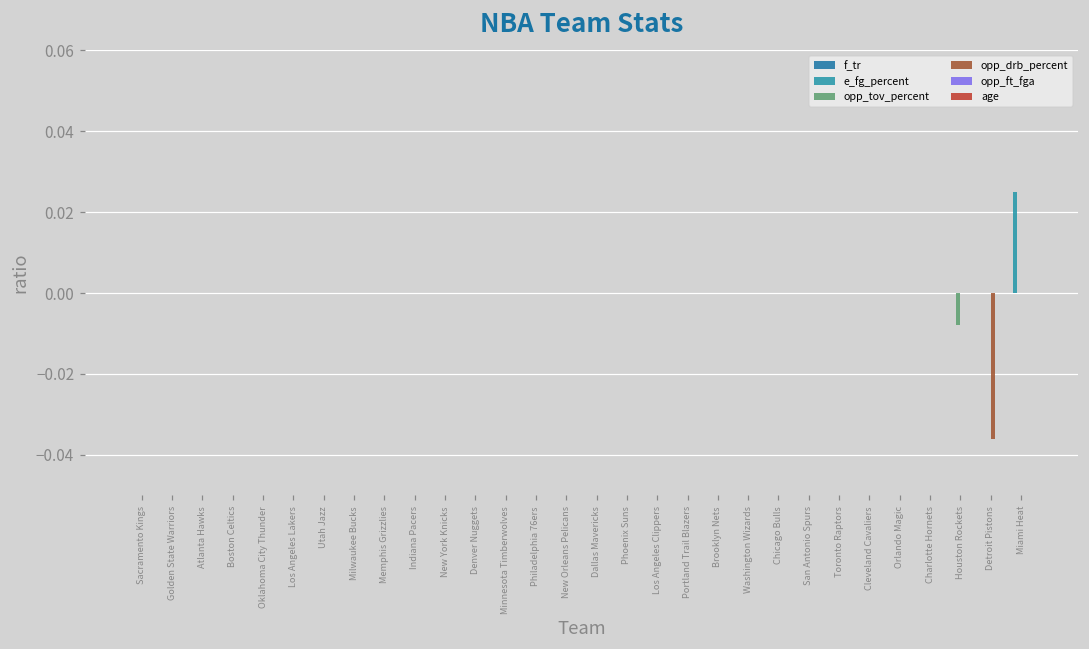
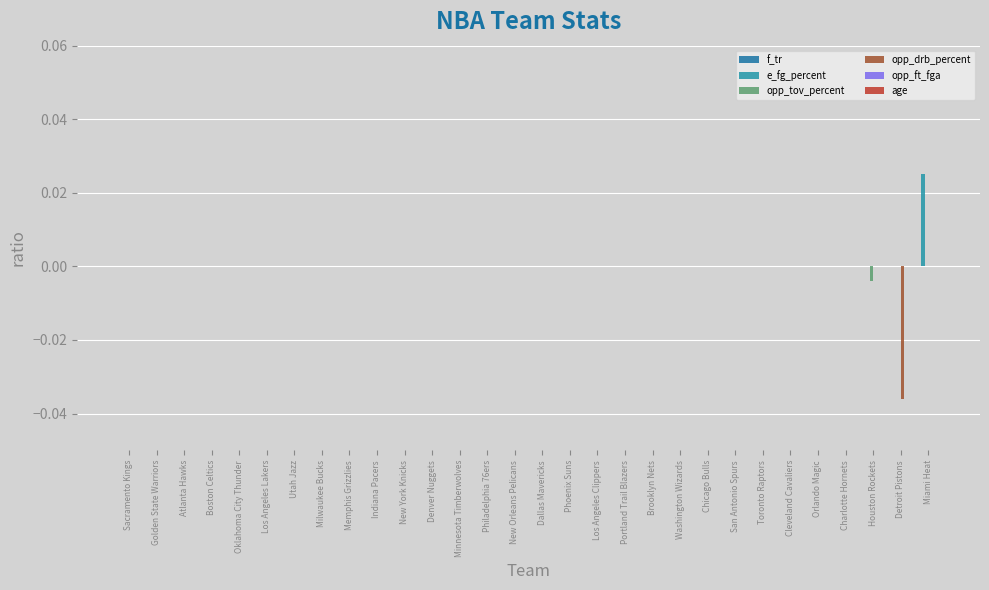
  {
    "opp_tov_percent": {
      "Sacramento Kings": 0.000,
      "Golden State Warriors": 0.000,
      "Atlanta Hawks": 0.000,
      "Boston Celtics": 0.000,
      "Oklahoma City Thunder": 0.000,
      "Los Angeles Lakers": 0.000,
      "Utah Jazz": 0.000,
      "Milwaukee Bucks": 0.000,
      "Memphis Grizzlies": 0.000,
      "Indiana Pacers": 0.000,
      "New York Knicks": 0.000,
      "Denver Nuggets": 0.000,
      "Minnesota Timberwolves": 0.000,
      "Philadelphia 76ers": 0.000,
      "New Orleans Pelicans": 0.000,
      "Dallas Mavericks": 0.000,
      "Phoenix Suns": 0.000,
      "Los Angeles Clippers": 0.000,
      "Portland Trail Blazers": 0.000,
      "Brooklyn Nets": 0.000,
      "Washington Wizards": 0.000,
      "Chicago Bulls": 0.000,
      "San Antonio Spurs": 0.000,
      "Toronto Raptors": 0.000,
      "Cleveland Cavaliers": 0.000,
      "Orlando Magic": 0.000,
      "Charlotte Hornets": 0.000,
-     "Houston Rockets": -0.008,
+     "Houston Rockets": -0.004,
      "Detroit Pistons": 0.000,
      "Miami Heat": 0.000
    },
    "opp_ft_fga": {
      "Sacramento Kings": 0.000,
      "Golden State Warriors": 0.000,
      "Atlanta Hawks": 0.000,
      "Boston Celtics": 0.000,
      "Oklahoma City Thunder": 0.000,
      "Los Angeles Lakers": 0.000,
      "Utah Jazz": 0.000,
      "Milwaukee Bucks": 0.000,
      "Memphis Grizzlies": 0.000,
      "Indiana Pacers": 0.000,
      "New York Knicks": 0.000,
      "Denver Nuggets": 0.000,
      "Minnesota Timberwolves": 0.000,
      "Philadelphia 76ers": 0.000,
      "New Orleans Pelicans": 0.000,
      "Dallas Mavericks": 0.000,
      "Phoenix Suns": 0.000,
      "Los Angeles Clippers": 0.000,
      "Portland Trail Blazers": 0.000,
      "Brooklyn Nets": 0.000,
      "Washington Wizards": 0.000,
      "Chicago Bulls": 0.000,
      "San Antonio Spurs": 0.000,
      "Toronto Raptors": 0.000,
      "Cleveland Cavaliers": 0.000,
      "Orlando Magic": 0.000,
      "Charlotte Hornets": 0.000,
      "Houston Rockets": 0.000,
      "Detroit Pistons": 0.000,
      "Miami Heat": 0.000
    }
  }
